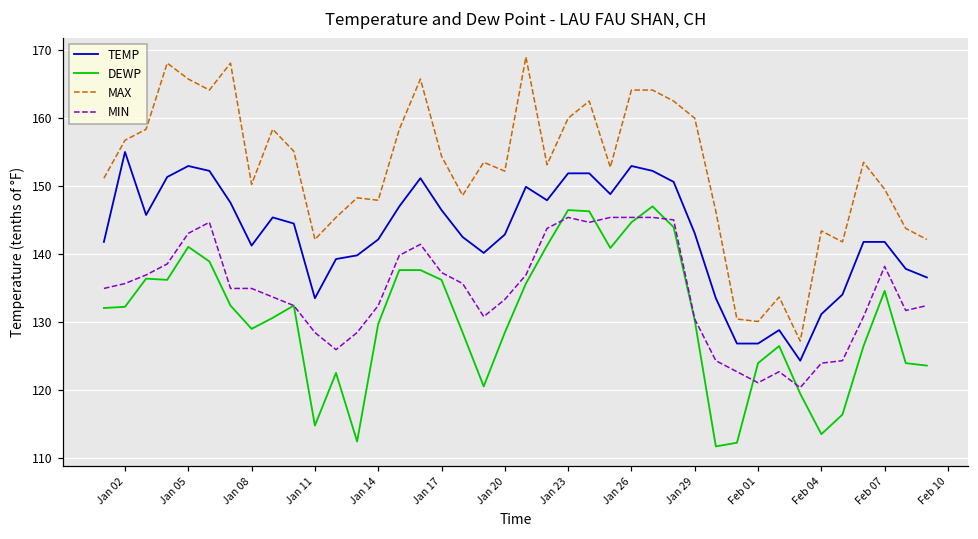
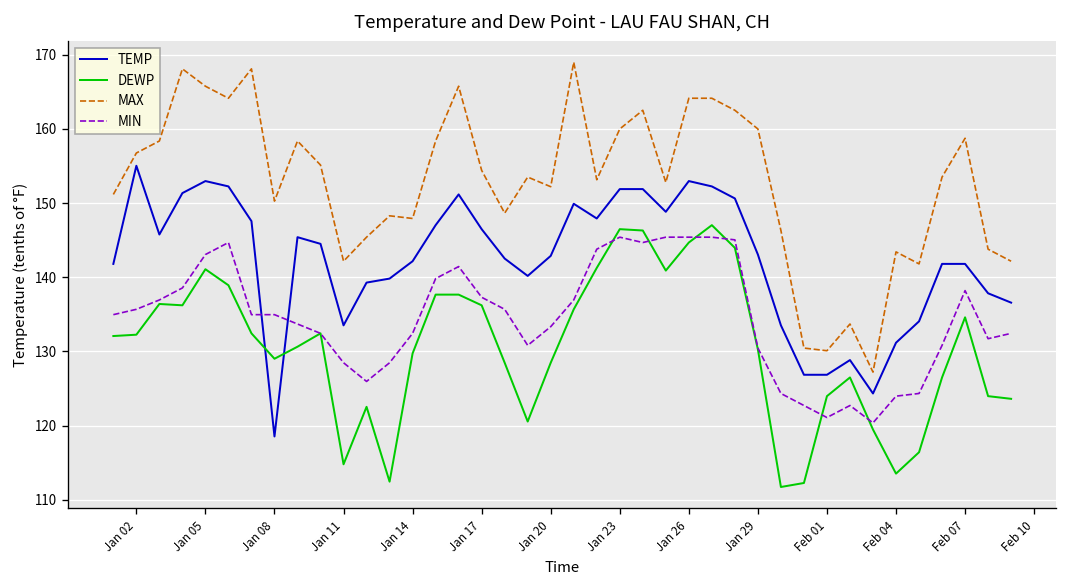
  {
    "TEMP": {
      "Jan 02": 155,
      "Jan 05": 153,
-     "Jan 08": 141,
+     "Jan 08": 119,
      "Jan 11": 134,
      "Jan 14": 142,
      "Jan 17": 146,
      "Jan 20": 143,
      "Jan 23": 152,
      "Jan 26": 153,
      "Jan 29": 143,
      "Feb 01": 127,
      "Feb 04": 131,
      "Feb 07": 142
    },
    "DEWP": {
      "Jan 02": 132,
      "Jan 05": 141,
      "Jan 08": 129,
      "Jan 11": 115,
      "Jan 14": 130,
      "Jan 17": 136,
      "Jan 20": 128,
      "Jan 23": 146,
      "Jan 26": 145,
      "Feb 01": 124,
      "Feb 04": 114,
      "Feb 07": 135
    },
    "MAX": {
      "Jan 02": 157,
      "Jan 05": 166,
      "Jan 08": 150,
      "Jan 11": 142,
      "Jan 14": 148,
      "Jan 17": 154,
      "Jan 20": 152,
      "Jan 23": 160,
      "Jan 26": 164,
      "Jan 29": 160,
      "Feb 01": 130,
      "Feb 04": 143,
-     "Feb 07": 150
+     "Feb 07": 159
    },
    "MIN": {
      "Jan 02": 136,
      "Jan 05": 143,
      "Jan 08": 135,
      "Jan 11": 128,
      "Jan 14": 132,
      "Jan 17": 137,
      "Jan 20": 133,
      "Jan 23": 145,
      "Jan 26": 145,
      "Feb 01": 121,
      "Feb 04": 124,
      "Feb 07": 138
    }
  }
